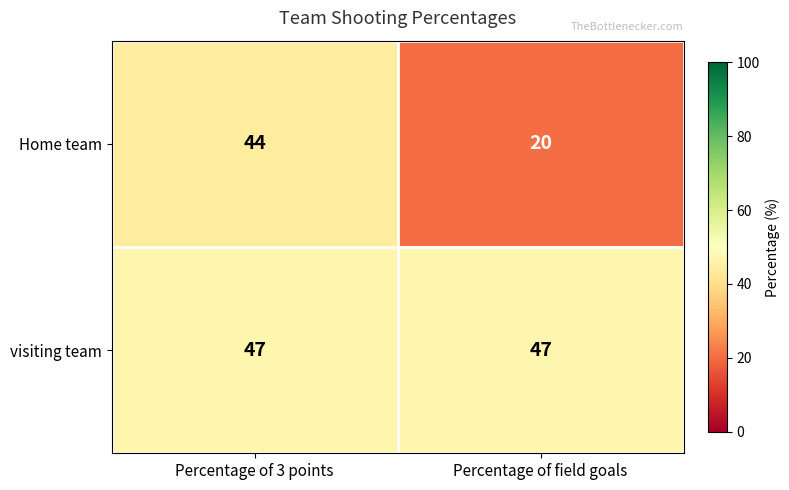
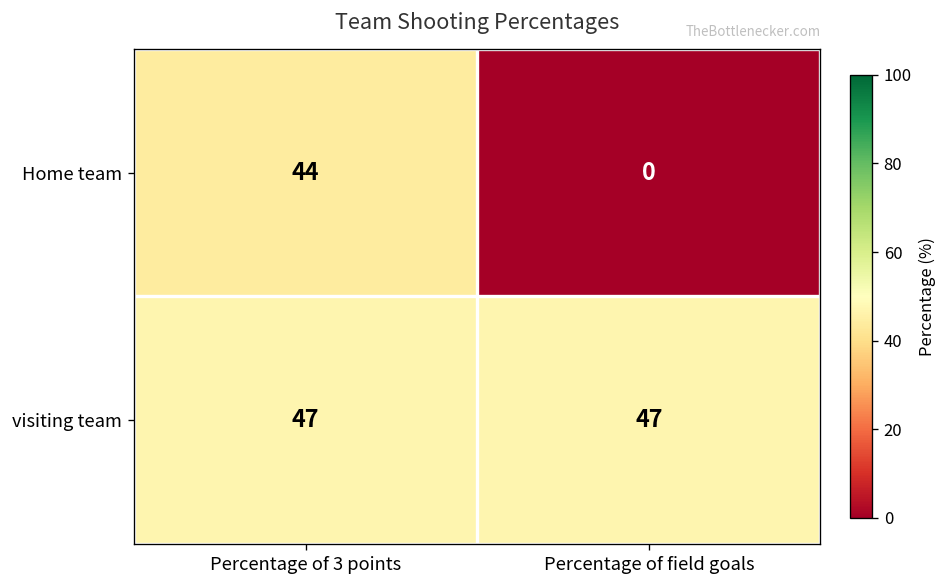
  {
    "Home team": {
      "Percentage of 3 points": 44,
-     "Percentage of field goals": 20
+     "Percentage of field goals": 0
    },
    "visiting team": {
      "Percentage of 3 points": 47,
      "Percentage of field goals": 47
    }
  }
